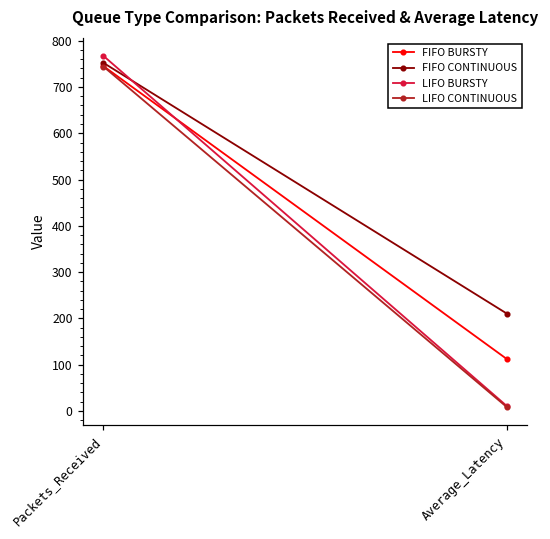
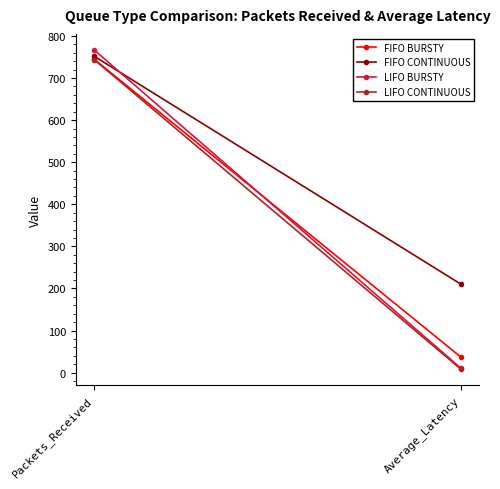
  {
    "FIFO BURSTY": {
-     "Average_Latency": 110
+     "Average_Latency": 40
    },
    "FIFO CONTINUOUS": {
      "Packets_Received": 750,
      "Average_Latency": 210
    }
  }
